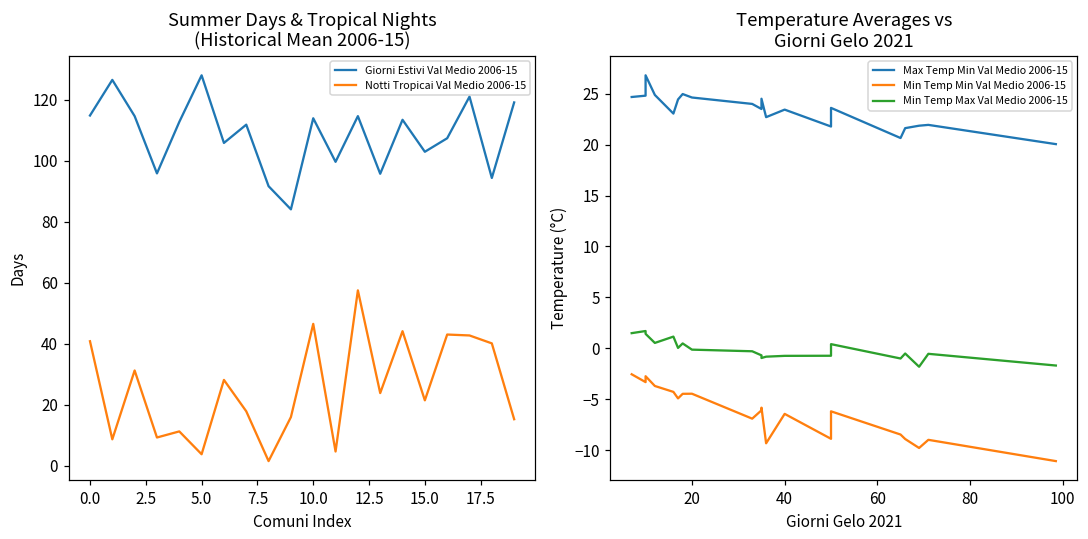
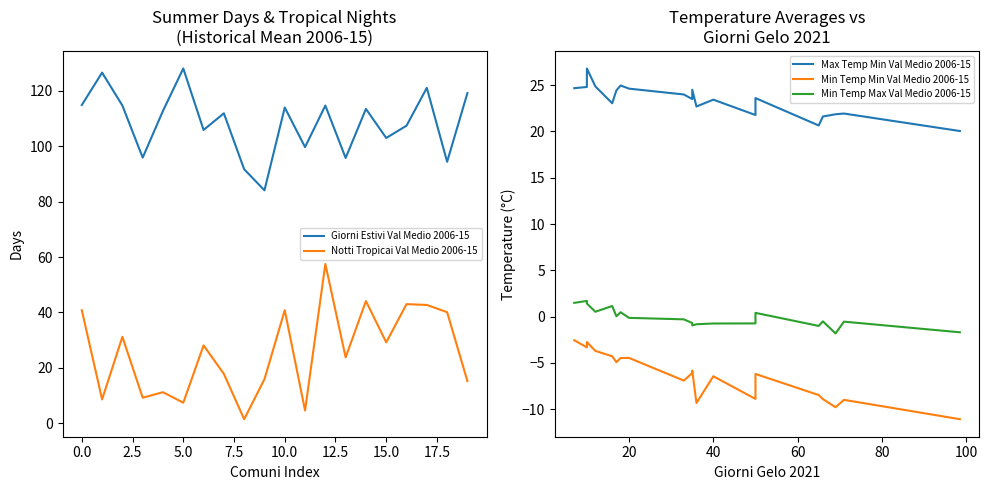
  {
    "Summer Days & Tropical Nights (Historical Mean 2006-15)": {
      "Giorni Estivi Val Medio 2006-15": {
        "0.0": 115,
        "5.0": 128,
        "10.0": 114,
        "15.0": 103
      },
      "Notti Tropicai Val Medio 2006-15": {
        "0.0": 41,
-       "5.0": 4,
-       "10.0": 47,
-       "15.0": 21
+       "5.0": 7,
+       "10.0": 41,
+       "15.0": 29
      }
    }
  }
